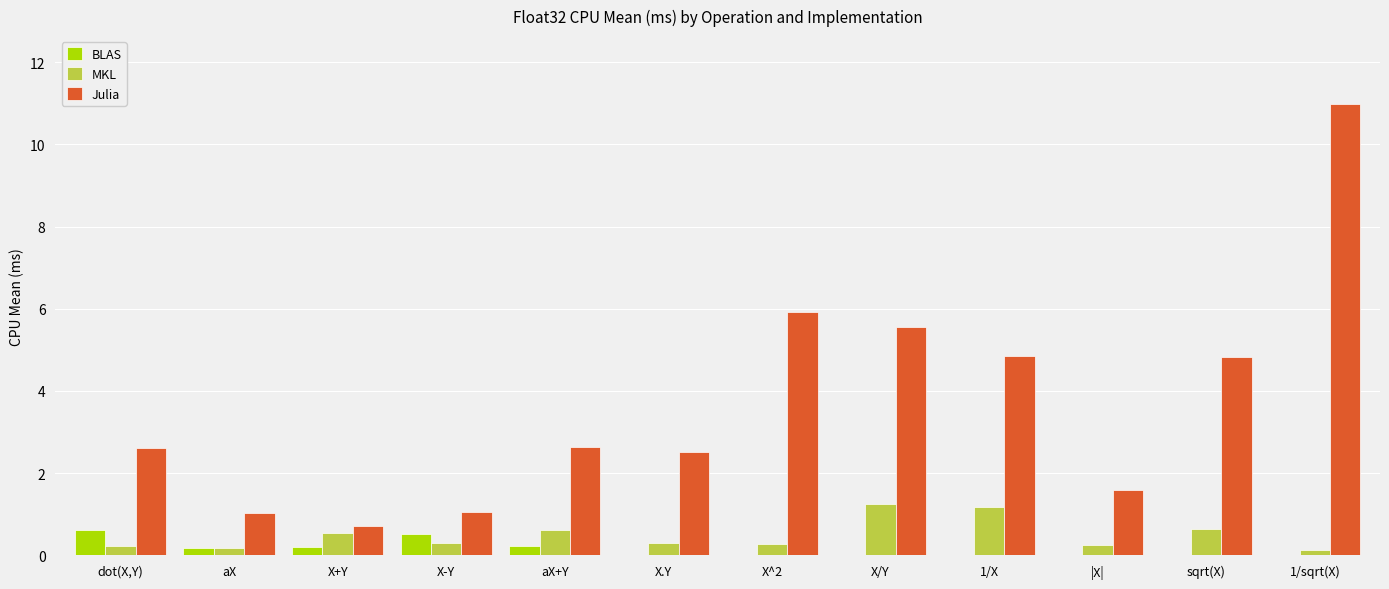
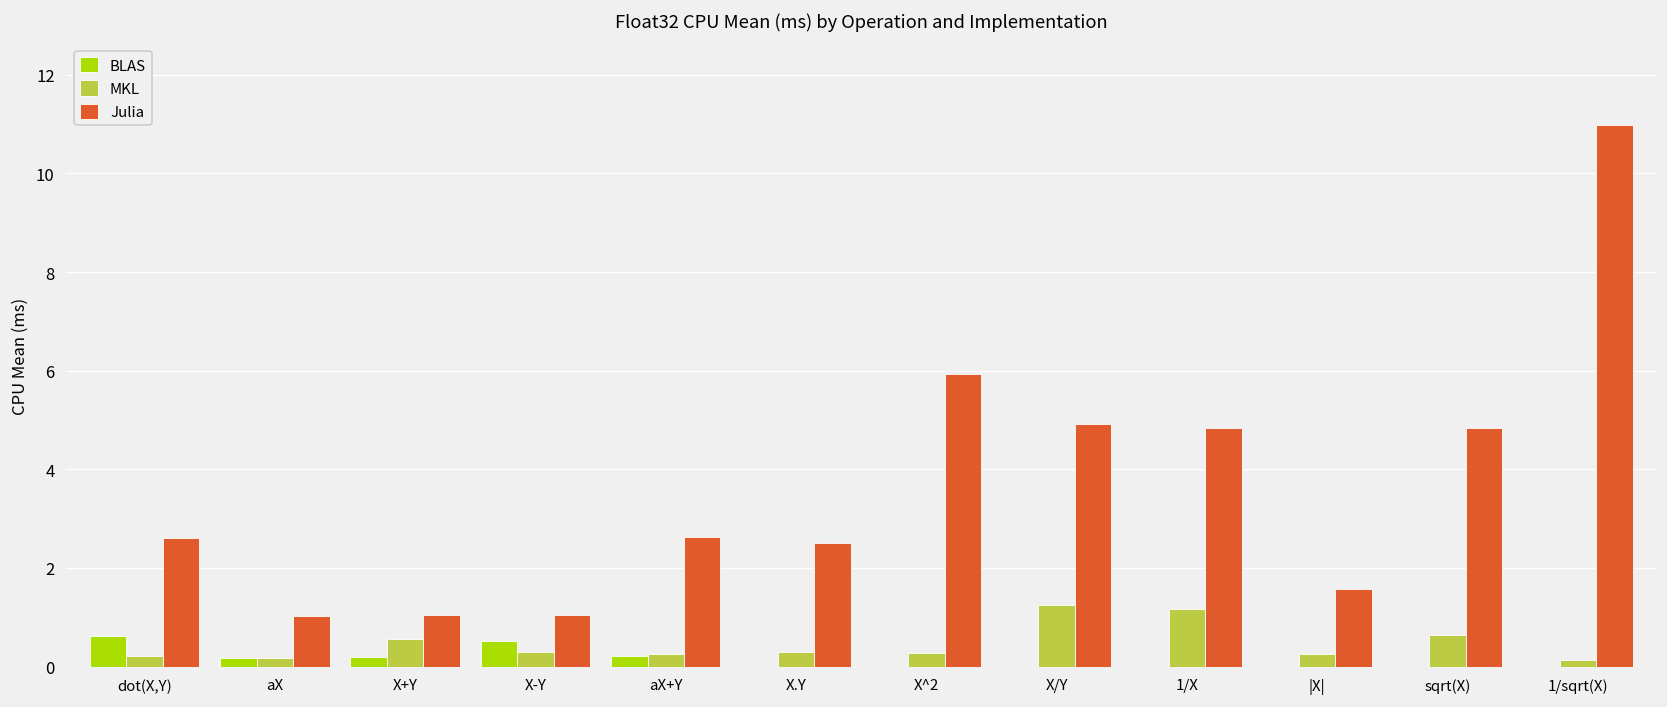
  {
    "BLAS": {
      "dot(X,Y)": 0.6,
      "aX": 0.2,
      "X+Y": 0.2,
      "X-Y": 0.5,
      "aX+Y": 0.2,
      "X.Y": 0.0,
      "X^2": 0.0,
      "X/Y": 0.0,
      "1/X": 0.0,
      "|X|": 0.0,
      "sqrt(X)": 0.0,
      "1/sqrt(X)": 0.0
    },
    "MKL": {
      "dot(X,Y)": 0.2,
      "aX": 0.2,
      "X+Y": 0.5,
      "X-Y": 0.3,
-     "aX+Y": 0.6,
+     "aX+Y": 0.2,
      "X.Y": 0.3,
      "X^2": 0.3,
      "X/Y": 1.3,
      "1/X": 1.2,
      "|X|": 0.3,
      "sqrt(X)": 0.6,
      "1/sqrt(X)": 0.1
    },
    "Julia": {
      "dot(X,Y)": 2.6,
      "aX": 1.0,
-     "X+Y": 0.7,
+     "X+Y": 1.1,
      "X-Y": 1.0,
      "aX+Y": 2.6,
      "X.Y": 2.5,
      "X^2": 5.9,
-     "X/Y": 5.5,
+     "X/Y": 4.9,
      "1/X": 4.8,
      "|X|": 1.6,
      "sqrt(X)": 4.8,
      "1/sqrt(X)": 11.0
    }
  }
